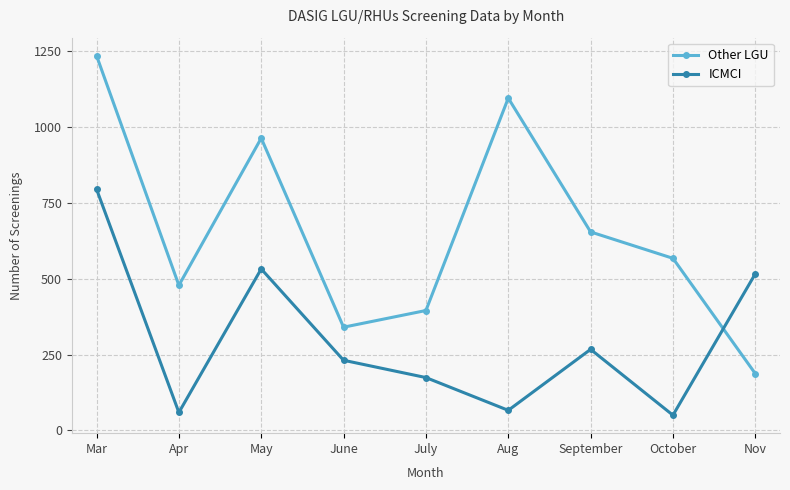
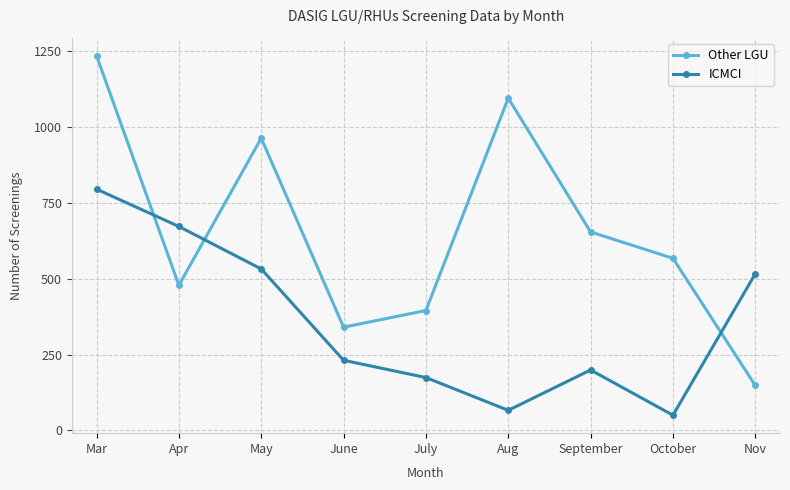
  {
    "Other LGU": {
      "Mar": 1240,
      "Apr": 480,
      "May": 960,
      "June": 340,
      "July": 400,
      "Aug": 1100,
      "September": 650,
      "October": 570,
-     "Nov": 190
+     "Nov": 150
    },
    "ICMCI": {
      "Mar": 800,
-     "Apr": 60,
+     "Apr": 670,
      "May": 530,
      "June": 230,
      "July": 170,
      "Aug": 70,
-     "September": 270,
+     "September": 200,
      "October": 50,
      "Nov": 520
    }
  }
